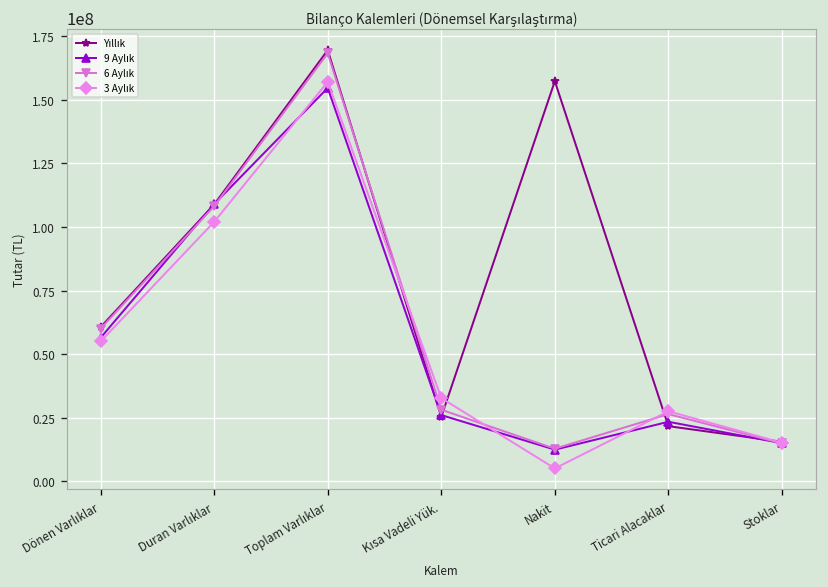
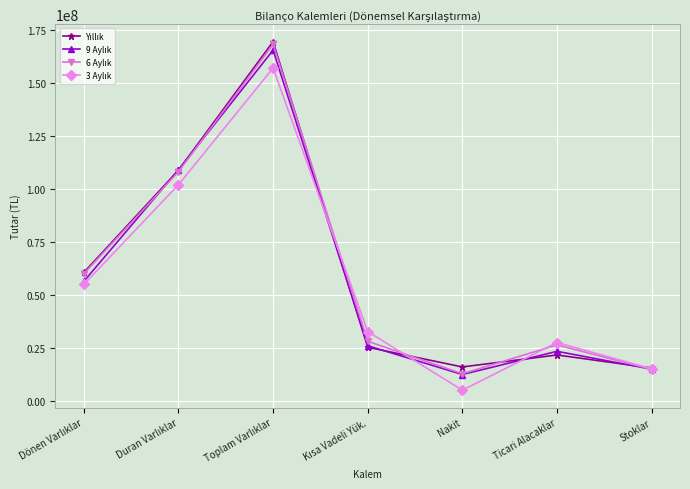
  {
    "Yıllık": {
      "Toplam Varlıklar": 169000000,
-     "Nakit": 157000000,
+     "Nakit": 16000000,
      "Ticari Alacaklar": 22000000
    },
    "9 Aylık": {
      "Dönen Varlıklar": 56000000,
-     "Toplam Varlıklar": 155000000,
+     "Toplam Varlıklar": 165000000,
      "Ticari Alacaklar": 23000000
    }
  }
